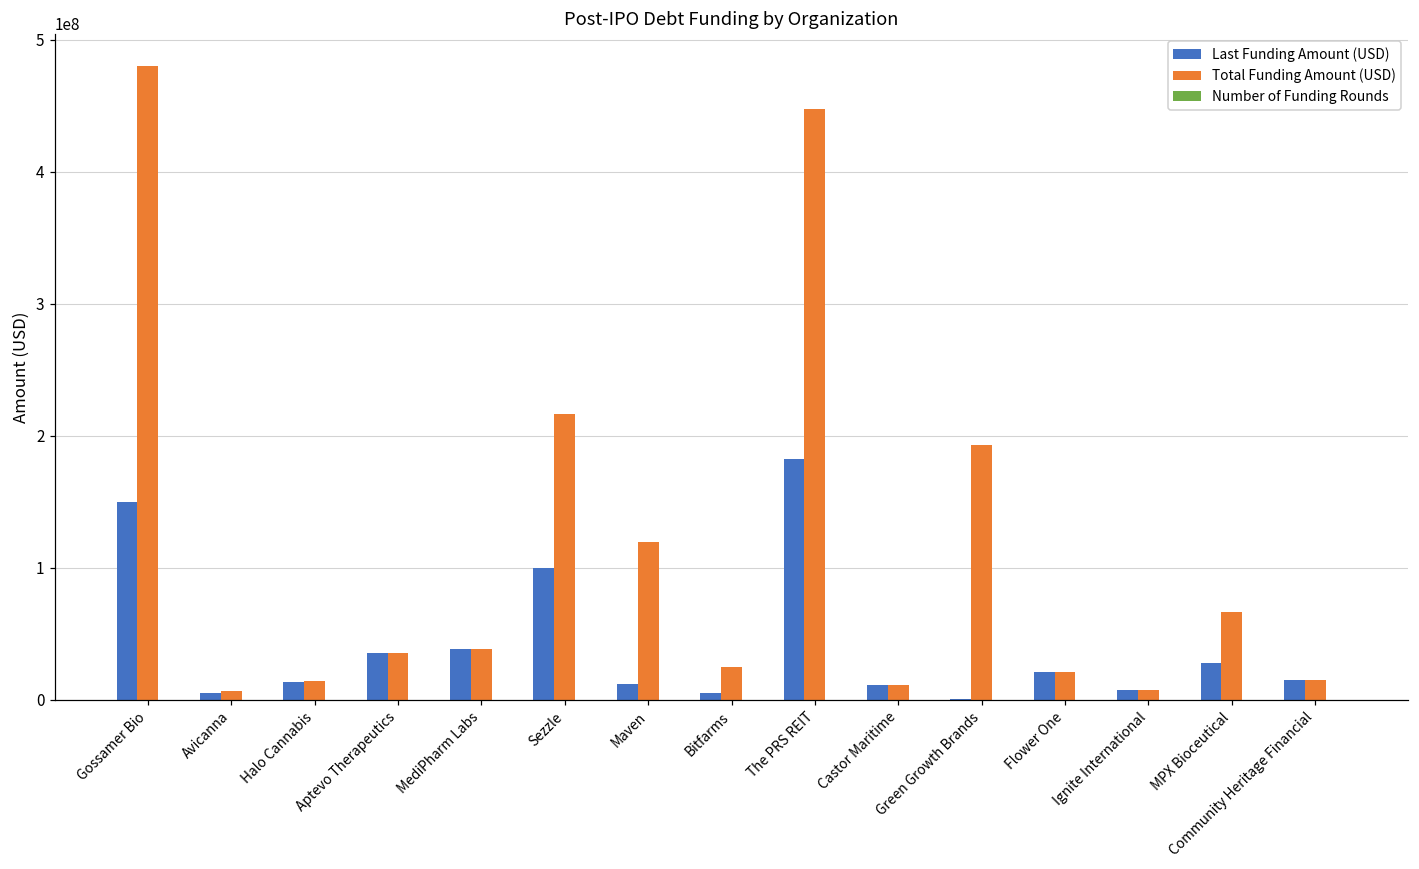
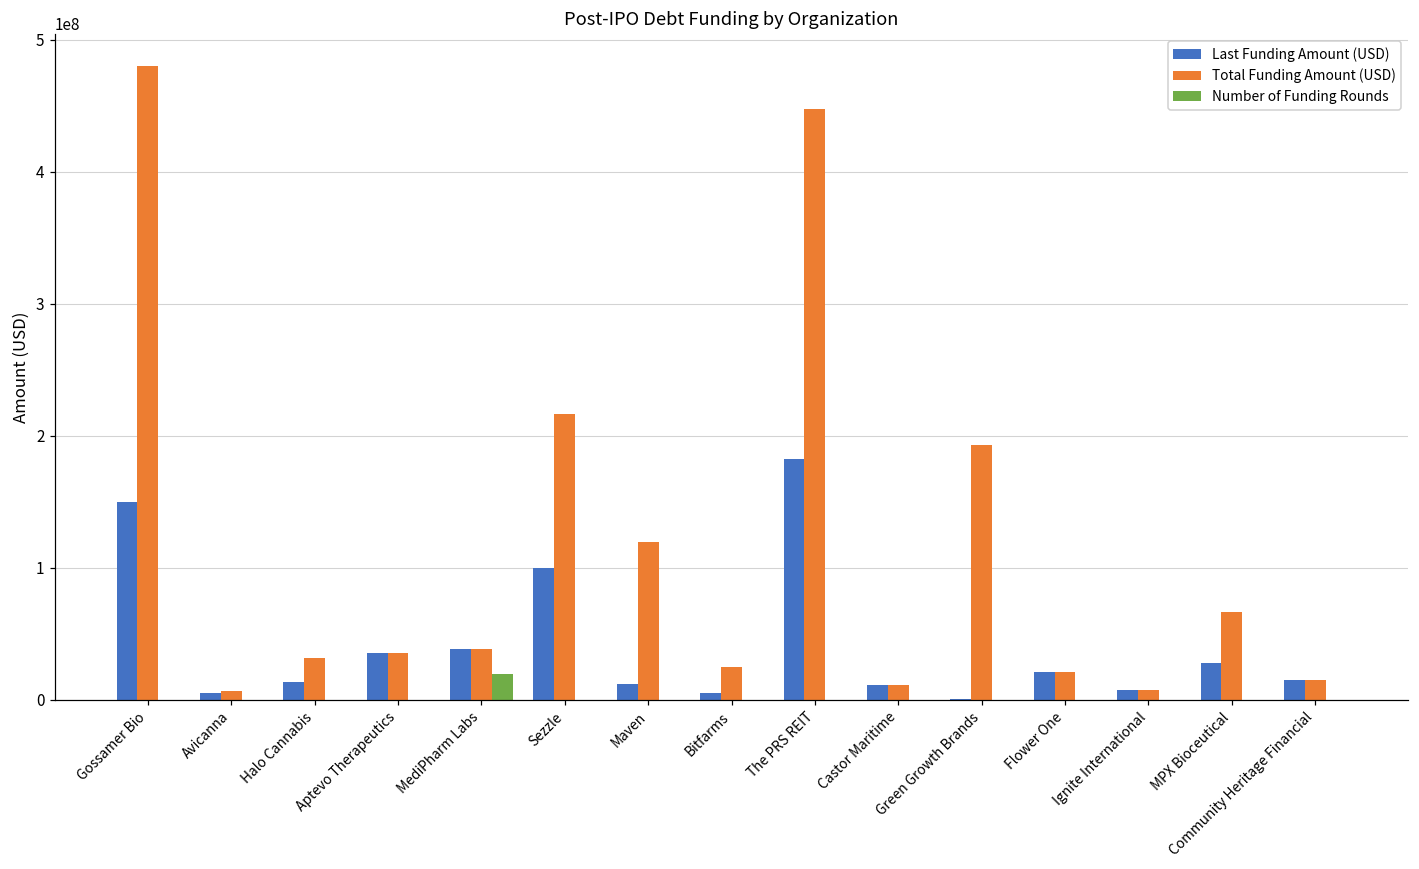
  {
    "Last Funding Amount (USD)": {
      "Gossamer Bio": 150000000,
      "Avicanna": 5000000,
      "Halo Cannabis": 13000000,
      "Aptevo Therapeutics": 35000000,
      "MediPharm Labs": 39000000,
      "Sezzle": 100000000,
      "Maven": 12000000,
      "Bitfarms": 5000000,
      "The PRS REIT": 182000000,
      "Castor Maritime": 11000000,
      "Flower One": 21000000,
      "Ignite International": 8000000,
      "MPX Bioceutical": 28000000,
      "Community Heritage Financial": 15000000
    },
    "Total Funding Amount (USD)": {
      "Gossamer Bio": 480000000,
      "Avicanna": 6000000,
-     "Halo Cannabis": 14000000,
+     "Halo Cannabis": 32000000,
      "Aptevo Therapeutics": 35000000,
      "MediPharm Labs": 39000000,
      "Sezzle": 217000000,
      "Maven": 120000000,
      "Bitfarms": 25000000,
      "The PRS REIT": 447000000,
      "Castor Maritime": 11000000,
      "Green Growth Brands": 193000000,
      "Flower One": 21000000,
      "Ignite International": 8000000,
      "MPX Bioceutical": 67000000,
      "Community Heritage Financial": 15000000
    },
    "Number of Funding Rounds": {
-     "MediPharm Labs": 0
+     "MediPharm Labs": 19000000
    }
  }
